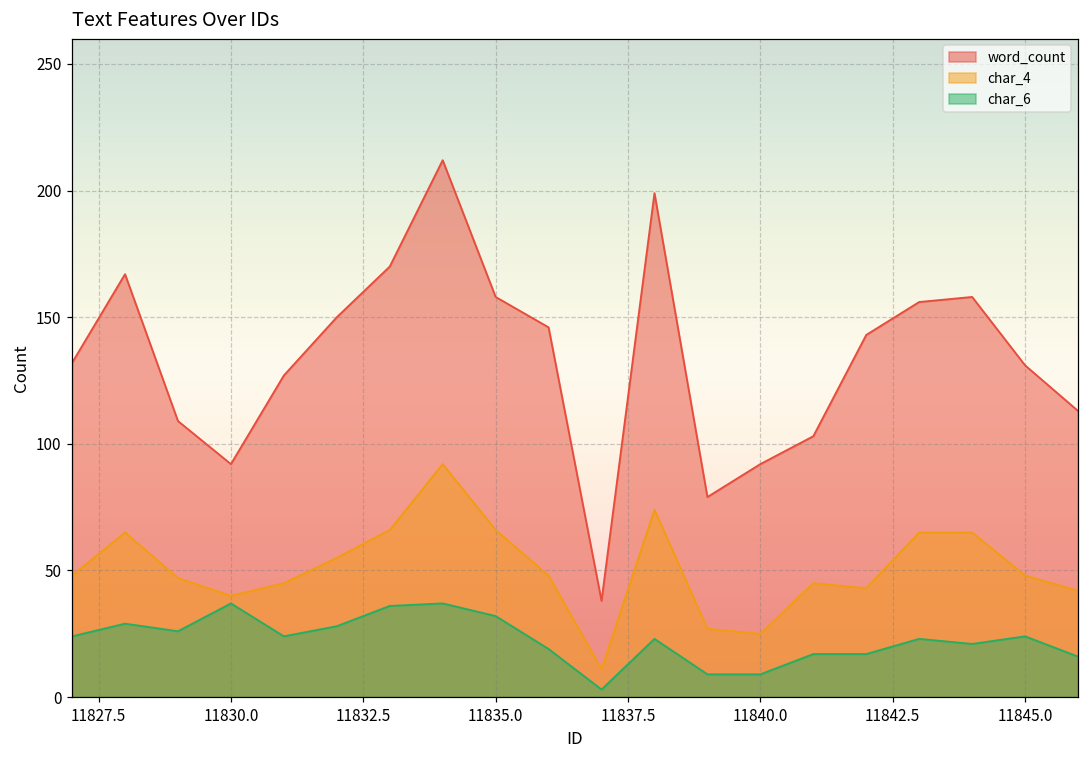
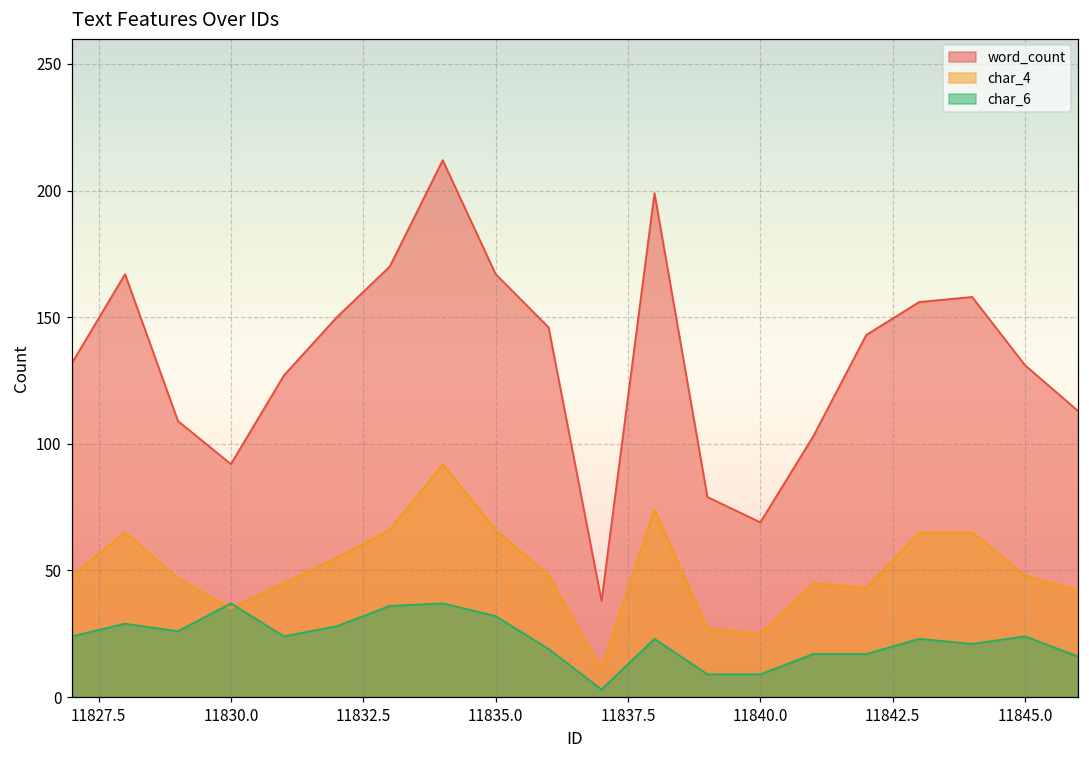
  {
    "word_count": {
      "11830.0": 92,
-     "11835.0": 158,
-     "11840.0": 92,
+     "11835.0": 167,
+     "11840.0": 69,
      "11845.0": 131
    },
    "char_4": {
-     "11830.0": 40,
+     "11830.0": 35,
      "11835.0": 66,
      "11840.0": 25,
      "11845.0": 48
    },
    "char_6": {
      "11830.0": 37,
      "11835.0": 32,
      "11840.0": 9,
      "11845.0": 24
    }
  }
